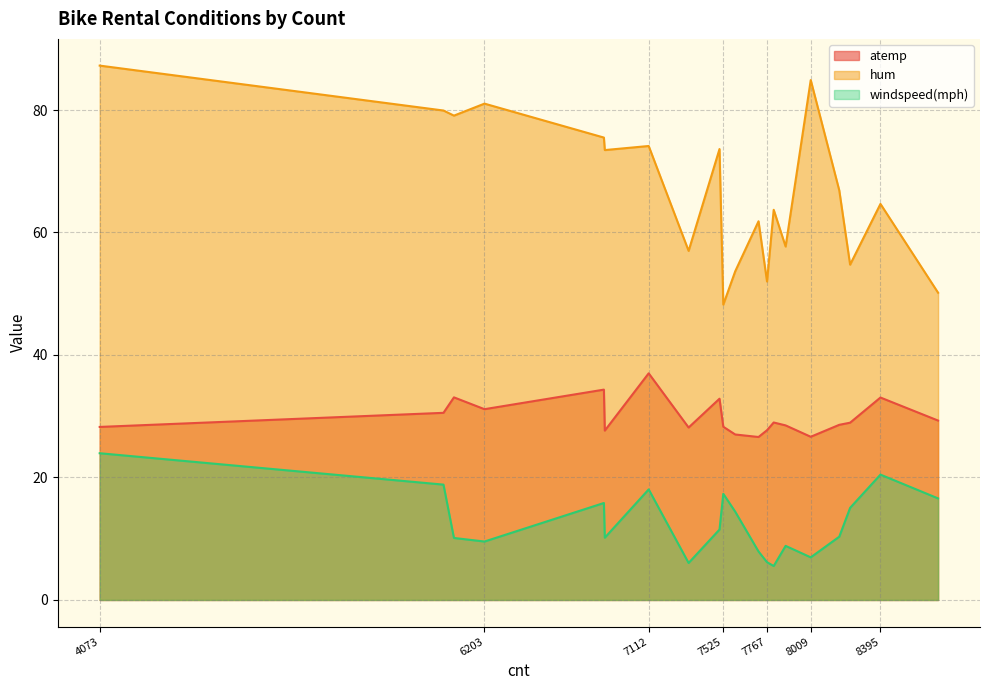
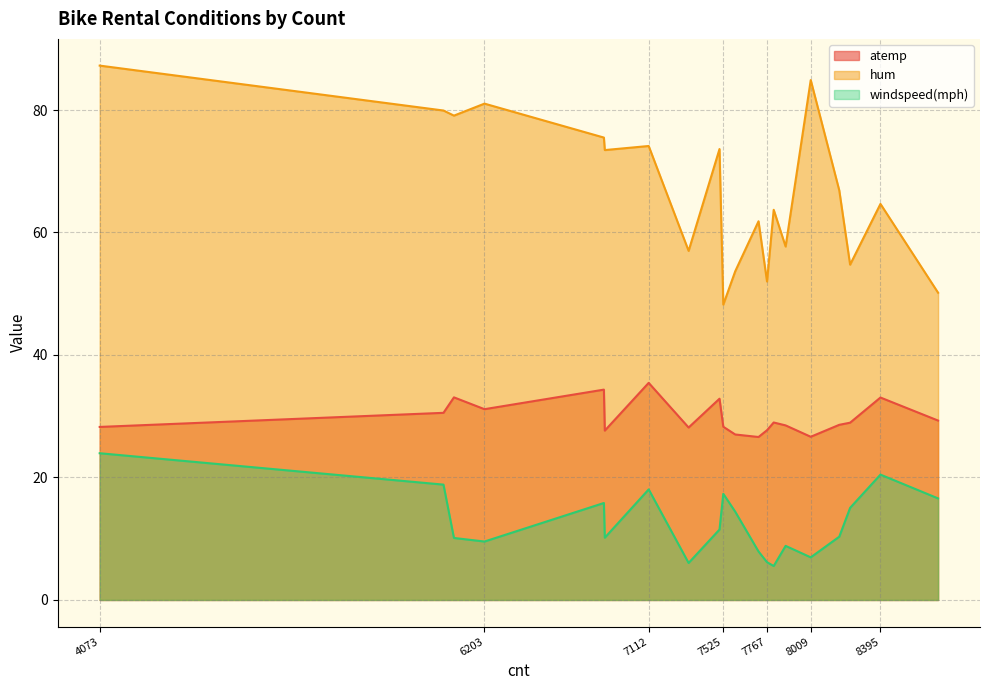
  {
    "atemp": {
      "4073": 28,
      "6203": 31,
-     "7112": 37,
+     "7112": 35,
      "7525": 28,
      "7767": 28,
      "8009": 27,
      "8395": 33
    },
    "hum": {
      "4073": 87,
      "6203": 81,
      "7112": 74,
      "7525": 48,
      "7767": 52,
      "8009": 85,
      "8395": 65
    },
    "windspeed(mph)": {
      "4073": 24,
      "6203": 10,
      "7112": 18,
      "7525": 17,
      "7767": 6,
      "8009": 7,
      "8395": 20
    }
  }
